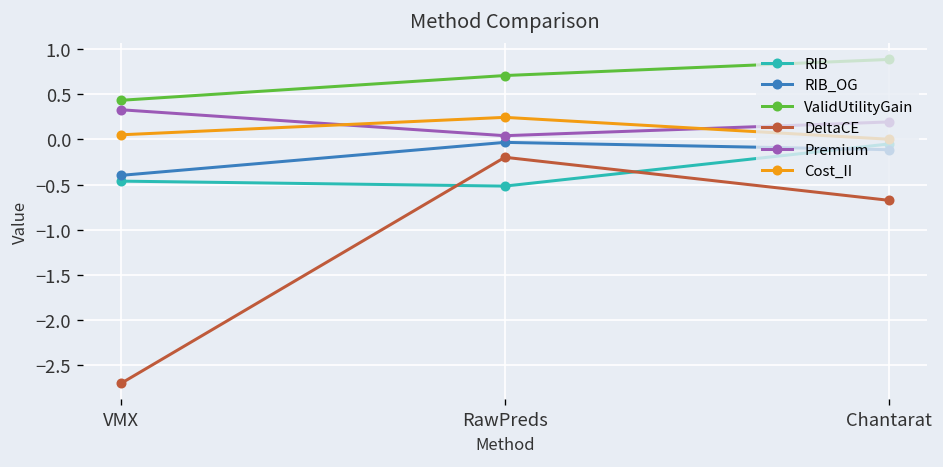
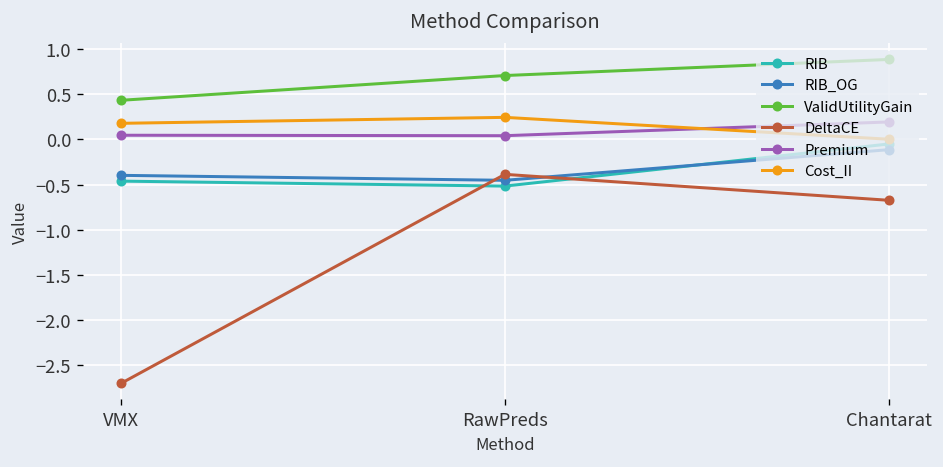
  {
    "RIB": {
      "VMX": -0.5,
      "RawPreds": -0.5
    },
    "RIB_OG": {
      "VMX": -0.4,
-     "RawPreds": 0.0
+     "RawPreds": -0.5
    },
    "ValidUtilityGain": {
      "VMX": 0.4,
      "RawPreds": 0.7
    },
    "DeltaCE": {
      "VMX": -2.7,
-     "RawPreds": -0.2,
+     "RawPreds": -0.4,
      "Chantarat": -0.7
    },
    "Premium": {
-     "VMX": 0.3,
+     "VMX": 0.0,
      "RawPreds": 0.0
    },
    "Cost_II": {
-     "VMX": 0.1,
+     "VMX": 0.2,
      "RawPreds": 0.2
    }
  }
